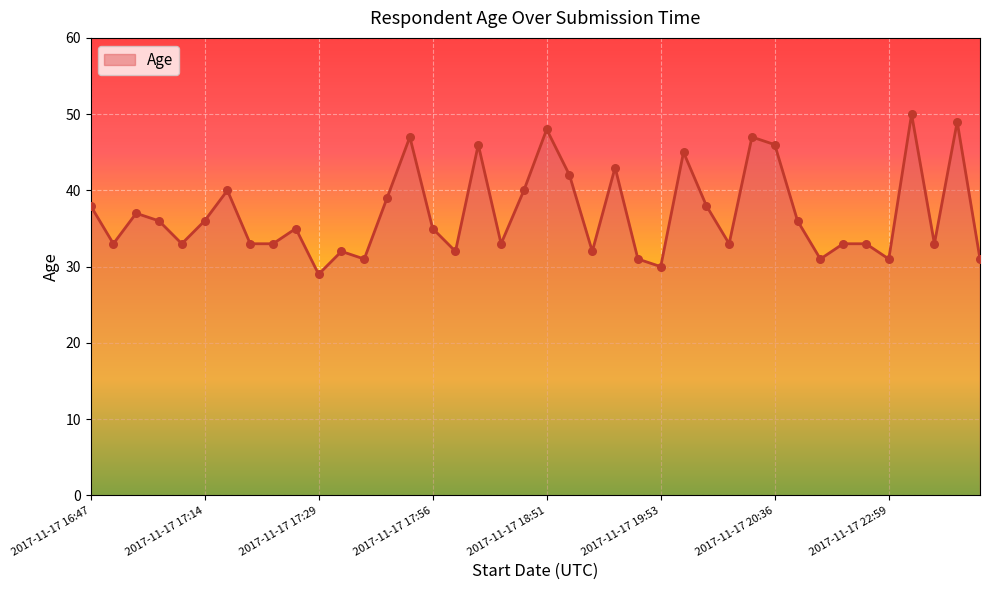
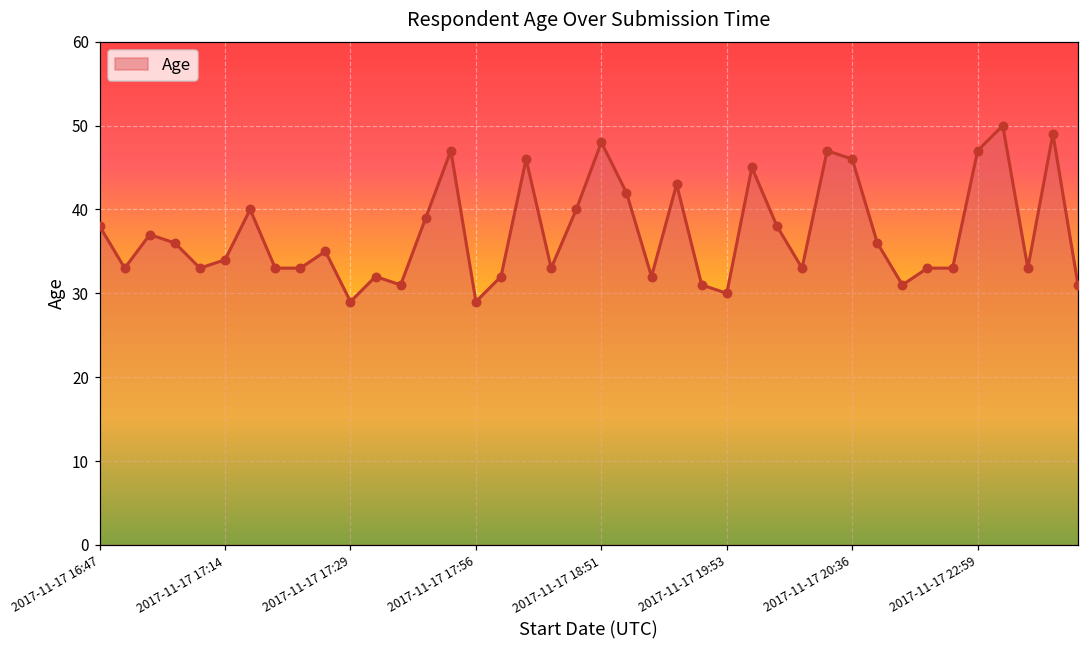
  {
    "2017-11-17 16:47": 38,
-   "2017-11-17 17:14": 36,
+   "2017-11-17 17:14": 34,
    "2017-11-17 17:29": 29,
-   "2017-11-17 17:56": 35,
+   "2017-11-17 17:56": 29,
    "2017-11-17 18:51": 48,
    "2017-11-17 19:53": 30,
    "2017-11-17 20:36": 46,
-   "2017-11-17 22:59": 31
+   "2017-11-17 22:59": 47
  }
